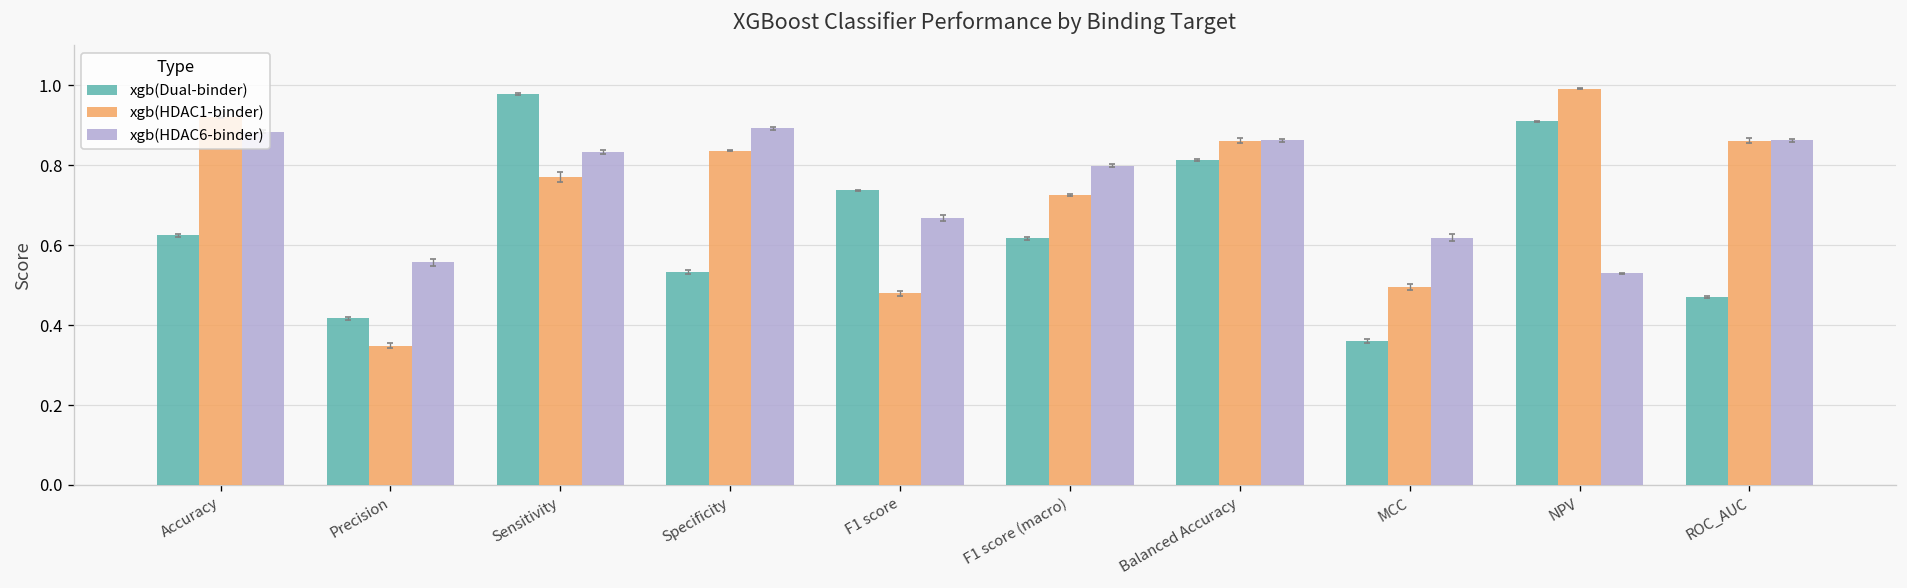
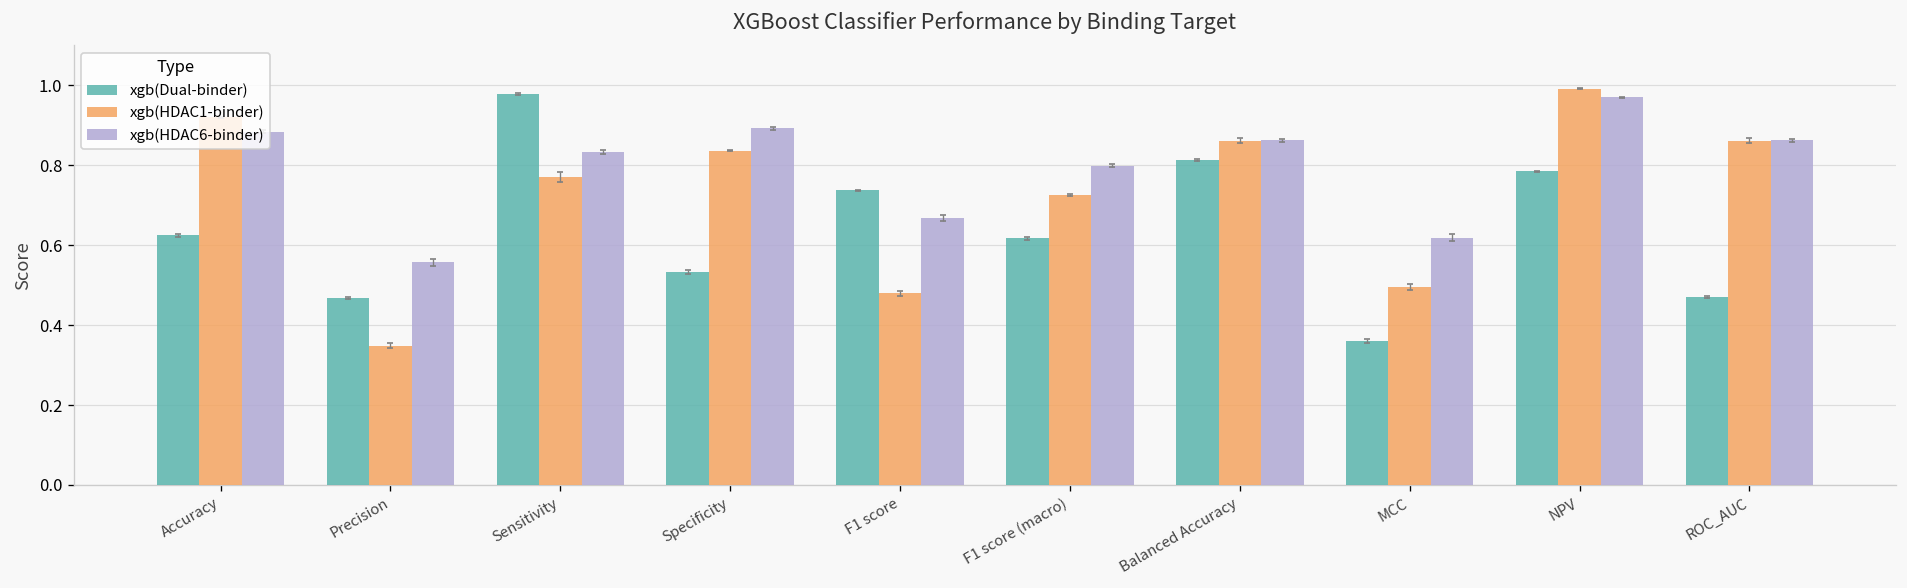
  {
    "xgb(Dual-binder)": {
      "Accuracy": 0.63,
-     "Precision": 0.42,
+     "Precision": 0.47,
      "Sensitivity": 0.98,
      "Specificity": 0.53,
      "F1 score": 0.74,
      "F1 score (macro)": 0.62,
      "Balanced Accuracy": 0.81,
      "MCC": 0.36,
-     "NPV": 0.91,
+     "NPV": 0.79,
      "ROC_AUC": 0.47
    },
    "xgb(HDAC1-binder)": {
      "Precision": 0.35,
      "Sensitivity": 0.77,
      "Specificity": 0.84,
      "F1 score": 0.48,
      "F1 score (macro)": 0.73,
      "Balanced Accuracy": 0.86,
      "MCC": 0.50,
      "NPV": 0.99,
      "ROC_AUC": 0.86
    },
    "xgb(HDAC6-binder)": {
      "Precision": 0.56,
      "Sensitivity": 0.83,
      "Specificity": 0.89,
      "F1 score": 0.67,
      "F1 score (macro)": 0.80,
      "Balanced Accuracy": 0.86,
      "MCC": 0.62,
-     "NPV": 0.53,
+     "NPV": 0.97,
      "ROC_AUC": 0.86
    }
  }
